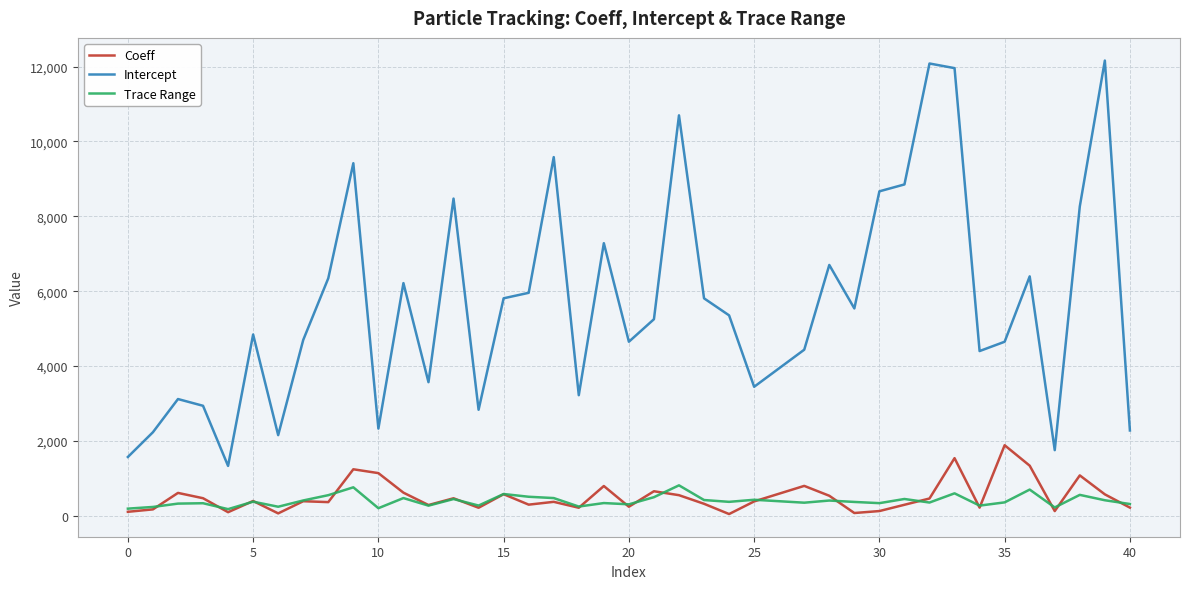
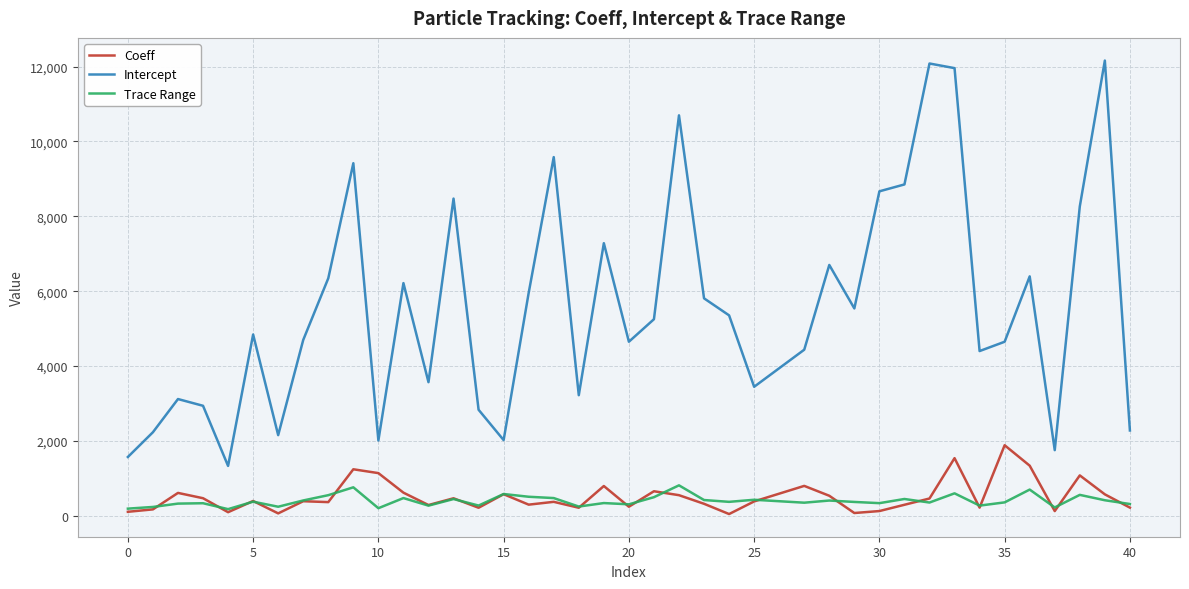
  {
    "Coeff": {
      "0": "100",
      "10": "1,100",
      "30": "100",
      "35": "1,900",
      "40": "200"
    },
    "Intercept": {
      "0": "1,600",
      "5": "4,800",
-     "10": "2,300",
-     "15": "5,800",
+     "10": "2,000",
+     "15": "2,000",
      "20": "4,600",
      "25": "3,400",
      "30": "8,700",
      "35": "4,600",
      "40": "2,300"
    },
    "Trace Range": {
      "0": "200",
      "10": "200",
      "30": "300",
      "35": "400",
      "40": "300"
    }
  }
